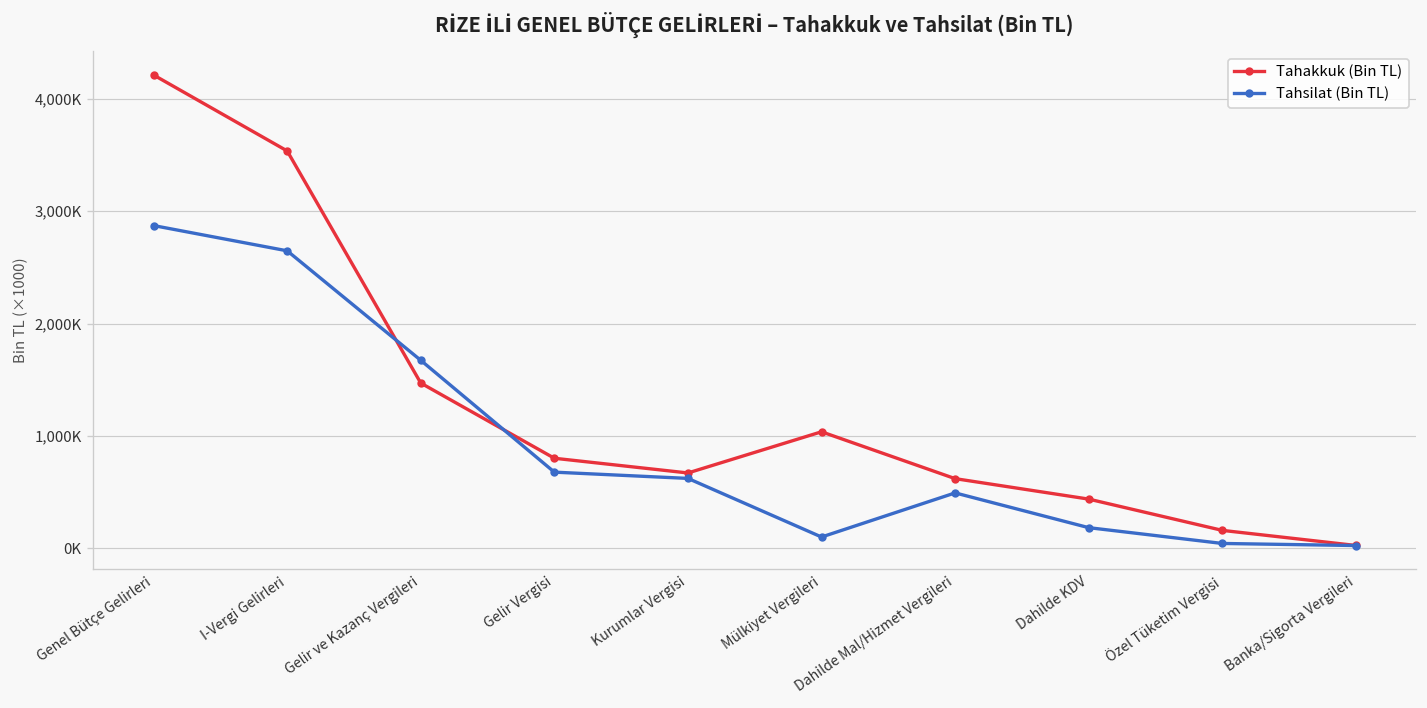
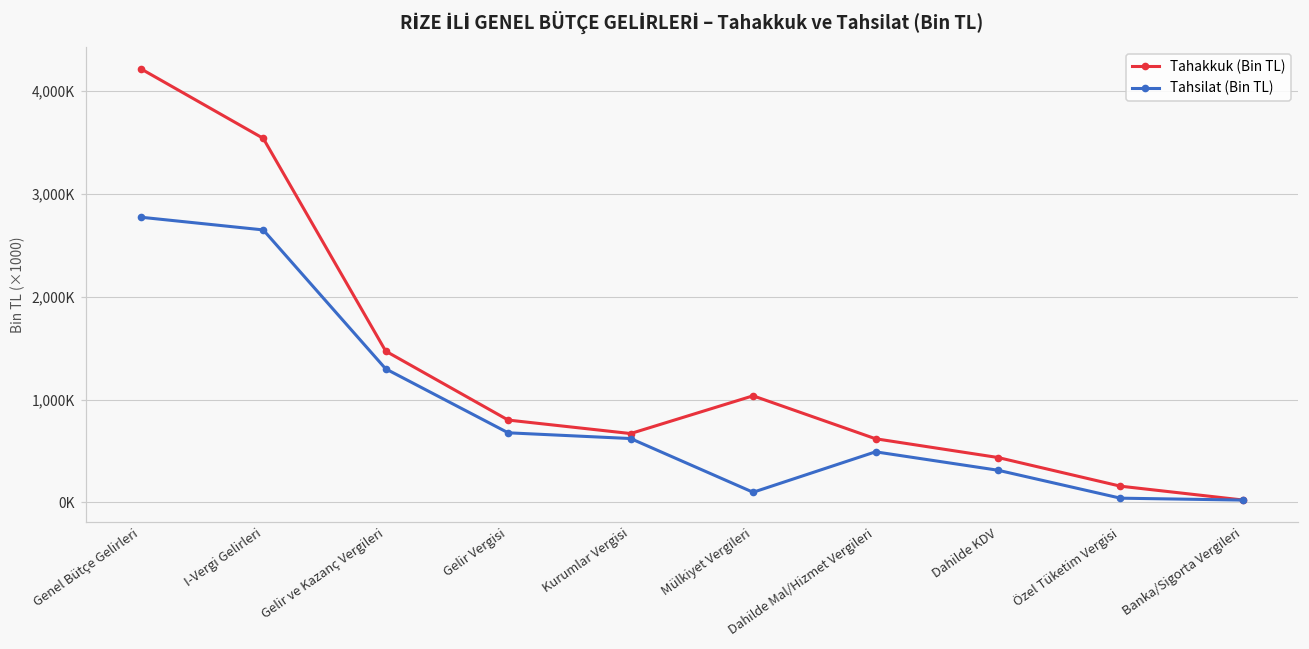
  {
    "Tahakkuk (Bin TL)": {
      "Genel Bütçe Gelirleri": "4,200,000",
      "I-Vergi Gelirleri": "3,500,000",
      "Gelir ve Kazanç Vergileri": "1,500,000",
      "Gelir Vergisi": "800,000",
      "Kurumlar Vergisi": "700,000",
      "Mülkiyet Vergileri": "1,000,000",
      "Dahilde Mal/Hizmet Vergileri": "600,000",
      "Dahilde KDV": "400,000",
      "Özel Tüketim Vergisi": "200,000"
    },
    "Tahsilat (Bin TL)": {
-     "Genel Bütçe Gelirleri": "2,900,000",
+     "Genel Bütçe Gelirleri": "2,800,000",
      "I-Vergi Gelirleri": "2,600,000",
-     "Gelir ve Kazanç Vergileri": "1,700,000",
+     "Gelir ve Kazanç Vergileri": "1,300,000",
      "Gelir Vergisi": "700,000",
      "Kurumlar Vergisi": "600,000",
      "Mülkiyet Vergileri": "100,000",
      "Dahilde Mal/Hizmet Vergileri": "500,000",
-     "Dahilde KDV": "200,000",
+     "Dahilde KDV": "300,000",
      "Özel Tüketim Vergisi": "0"
    }
  }
